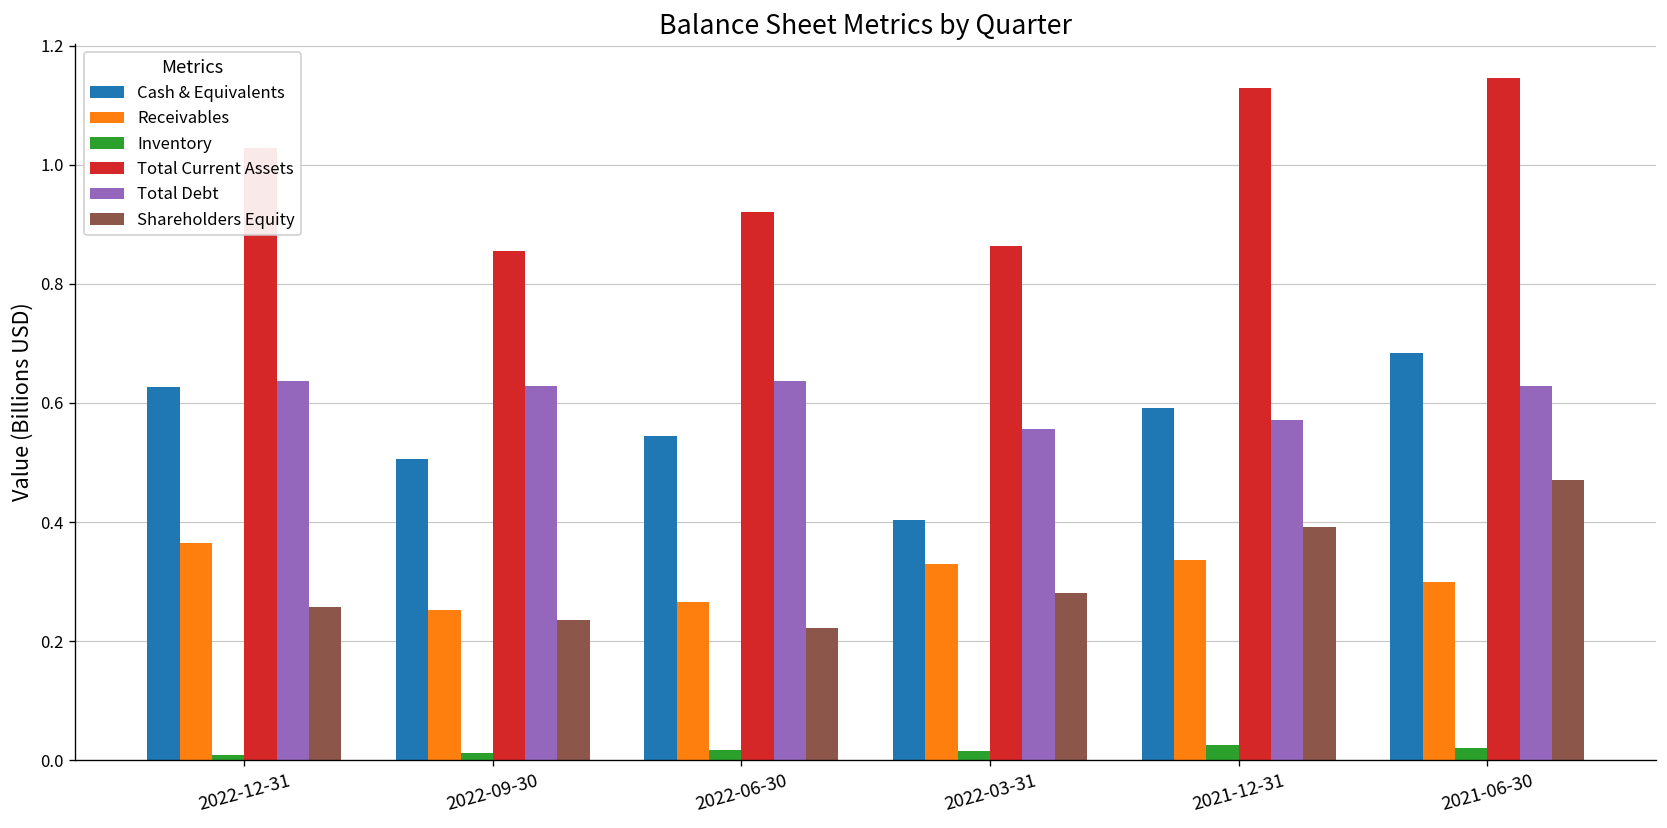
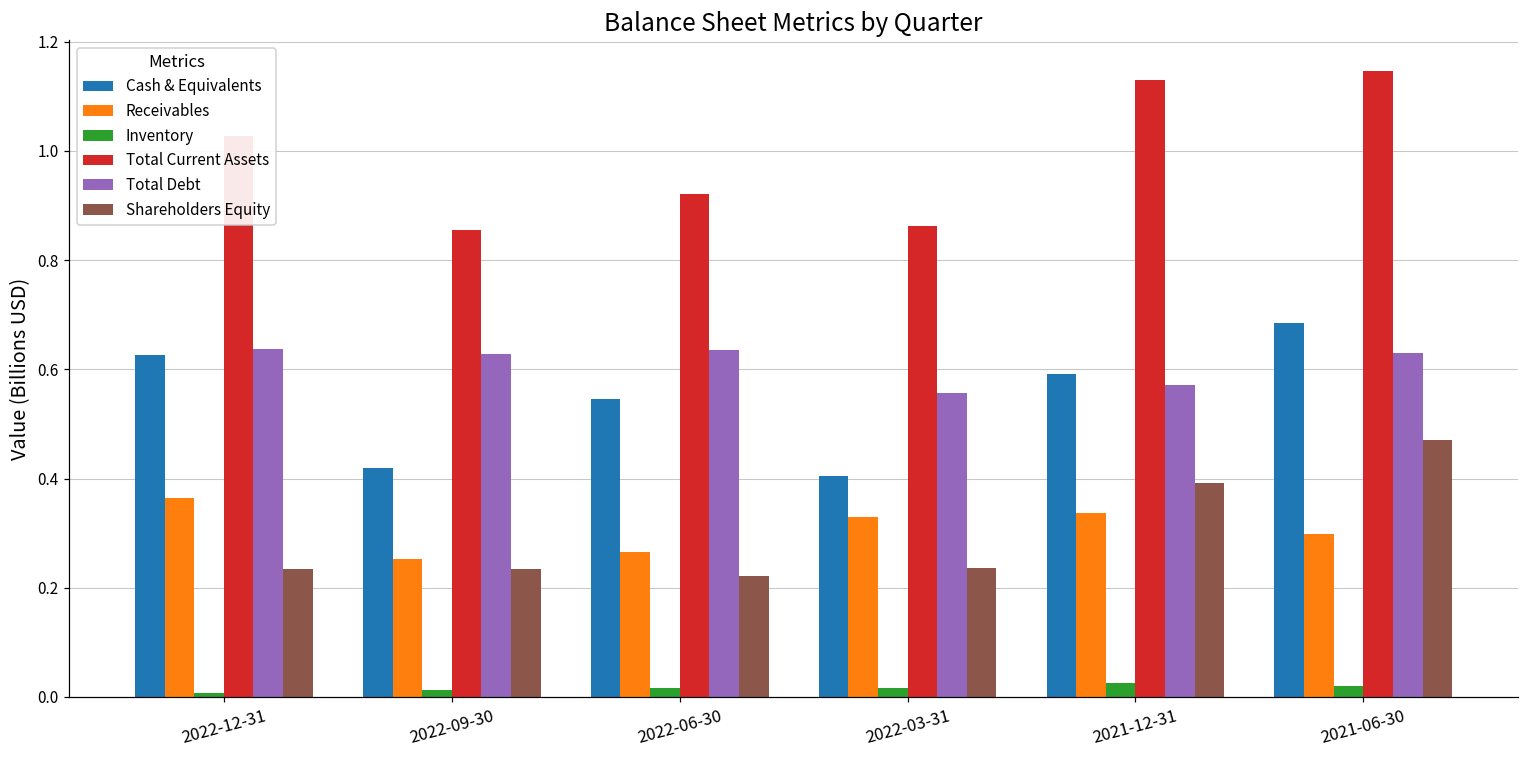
  {
    "Cash & Equivalents": {
      "2022-12-31": 0.63,
-     "2022-09-30": 0.51,
+     "2022-09-30": 0.42,
      "2022-06-30": 0.55,
      "2022-03-31": 0.40,
      "2021-12-31": 0.59,
      "2021-06-30": 0.68
    },
    "Receivables": {
      "2022-12-31": 0.36,
      "2022-09-30": 0.25,
      "2022-06-30": 0.27,
      "2022-03-31": 0.33,
      "2021-12-31": 0.34,
      "2021-06-30": 0.30
    },
    "Inventory": {
      "2022-12-31": 0.01,
      "2022-09-30": 0.01,
      "2022-06-30": 0.02,
      "2022-03-31": 0.02,
      "2021-12-31": 0.03,
      "2021-06-30": 0.02
    },
    "Total Current Assets": {
      "2022-09-30": 0.86,
      "2022-06-30": 0.92,
      "2022-03-31": 0.86,
      "2021-12-31": 1.13,
      "2021-06-30": 1.15
    },
    "Total Debt": {
      "2022-12-31": 0.64,
      "2022-09-30": 0.63,
      "2022-06-30": 0.64,
      "2022-03-31": 0.56,
      "2021-12-31": 0.57,
      "2021-06-30": 0.63
    },
    "Shareholders Equity": {
-     "2022-12-31": 0.26,
+     "2022-12-31": 0.23,
      "2022-09-30": 0.24,
      "2022-06-30": 0.22,
-     "2022-03-31": 0.28,
+     "2022-03-31": 0.24,
      "2021-12-31": 0.39,
      "2021-06-30": 0.47
    }
  }
